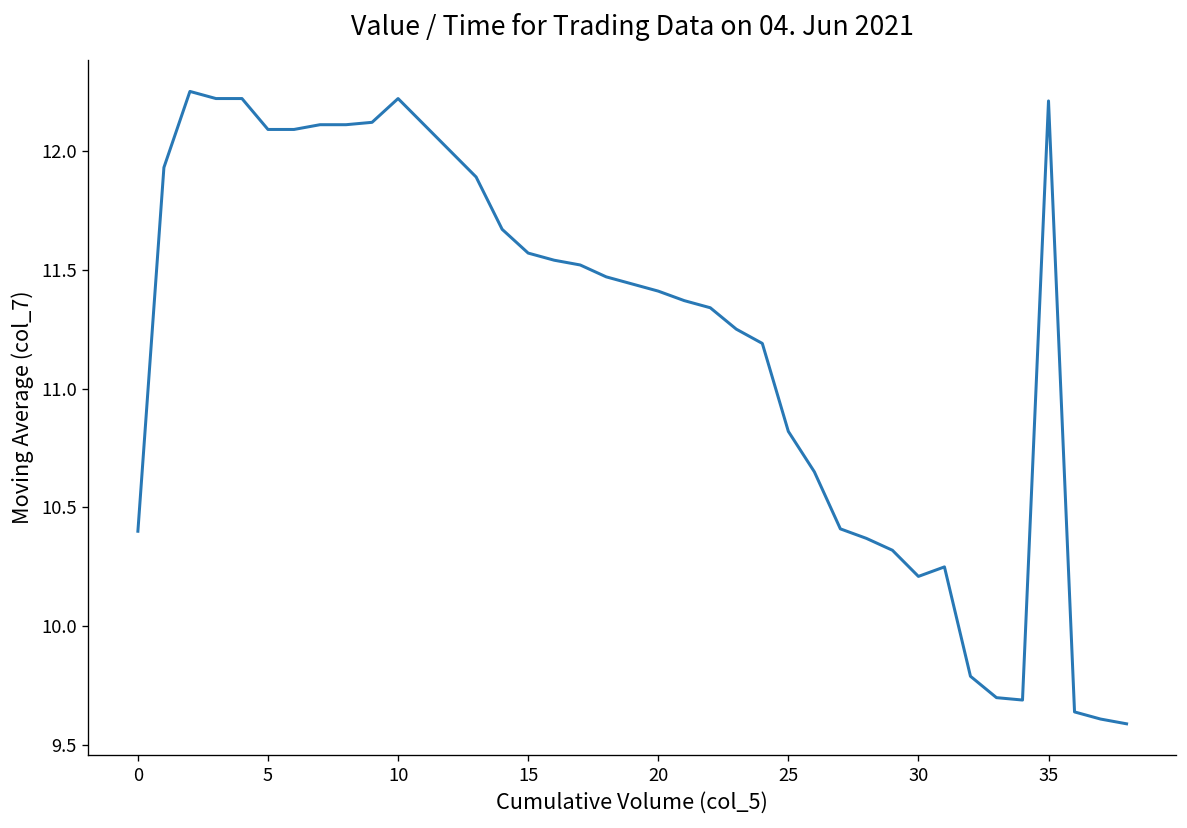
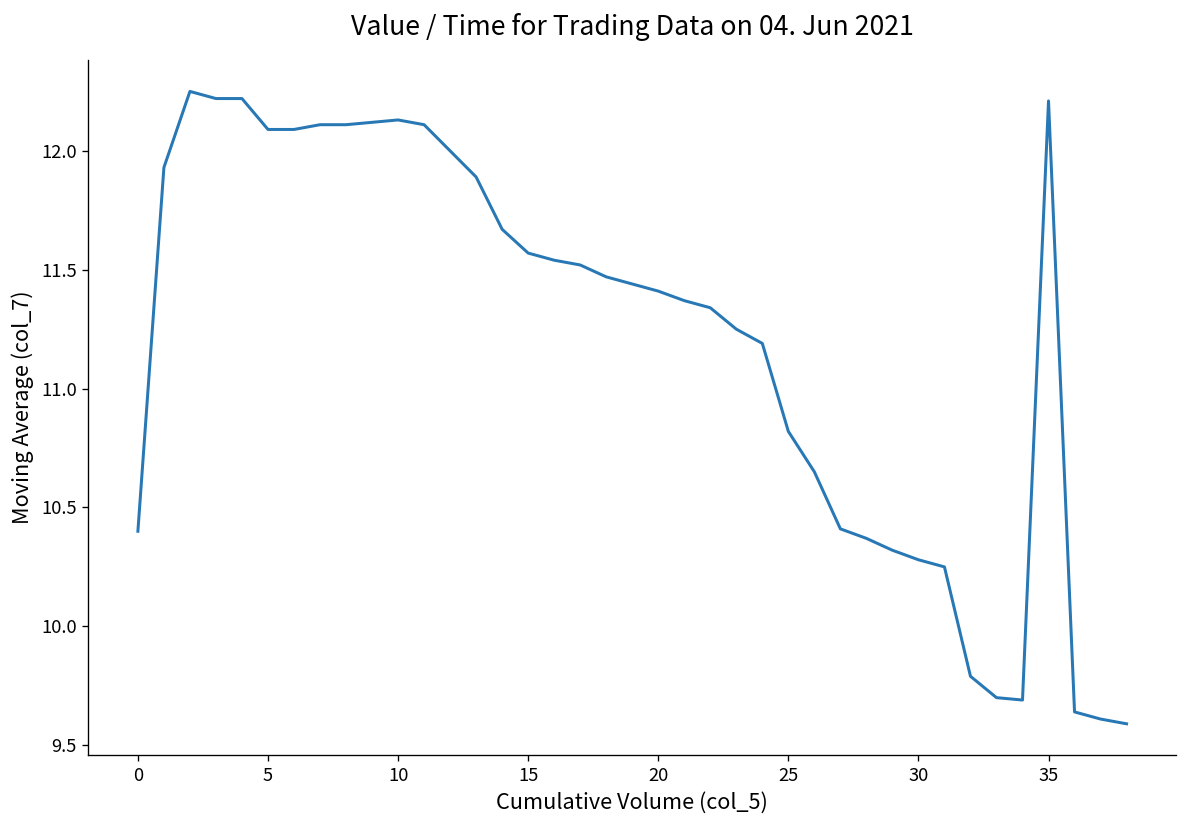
  {
    "0": 10.40,
    "5": 12.09,
-   "10": 12.22,
+   "10": 12.13,
    "15": 11.57,
    "20": 11.41,
    "25": 10.82,
-   "30": 10.21,
+   "30": 10.28,
    "35": 12.21
  }
